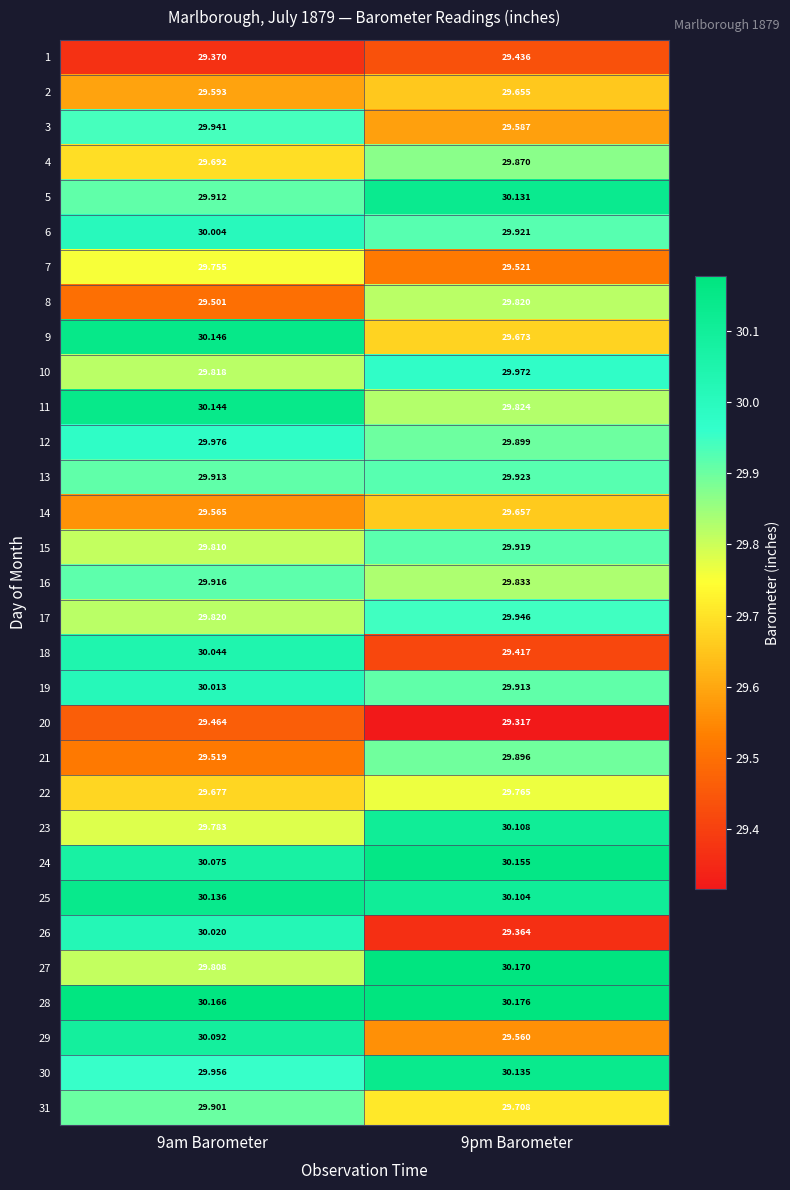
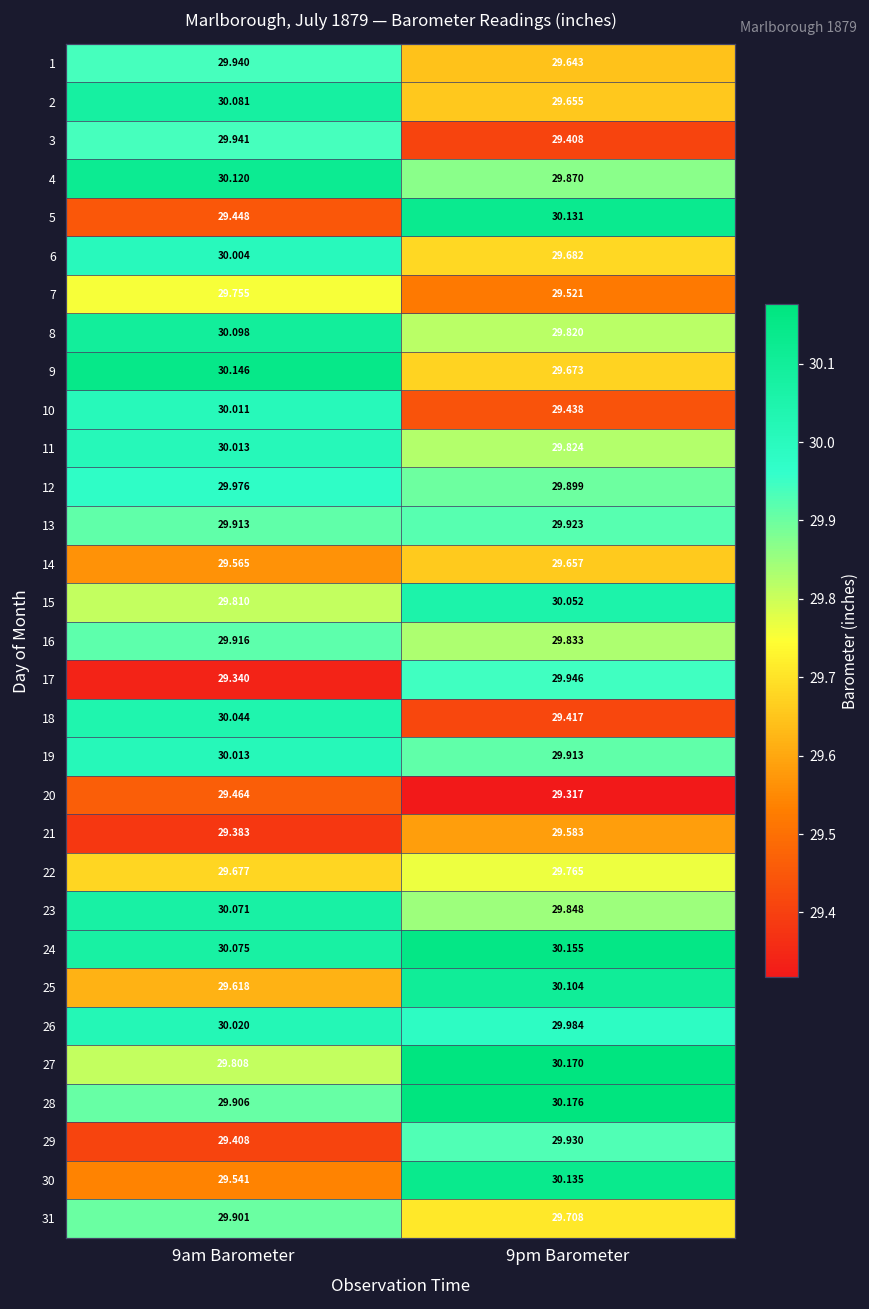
  {
    "1": {
-     "9am Barometer": 29.370,
-     "9pm Barometer": 29.436
+     "9am Barometer": 29.940,
+     "9pm Barometer": 29.643
    },
    "2": {
-     "9am Barometer": 29.593,
+     "9am Barometer": 30.081,
      "9pm Barometer": 29.655
    },
    "3": {
      "9am Barometer": 29.941,
-     "9pm Barometer": 29.587
+     "9pm Barometer": 29.408
    },
    "4": {
-     "9am Barometer": 29.692,
+     "9am Barometer": 30.120,
      "9pm Barometer": 29.870
    },
    "5": {
-     "9am Barometer": 29.912,
+     "9am Barometer": 29.448,
      "9pm Barometer": 30.131
    },
    "6": {
      "9am Barometer": 30.004,
-     "9pm Barometer": 29.921
+     "9pm Barometer": 29.682
    },
    "7": {
      "9am Barometer": 29.755,
      "9pm Barometer": 29.521
    },
    "8": {
-     "9am Barometer": 29.501,
+     "9am Barometer": 30.098,
      "9pm Barometer": 29.820
    },
    "9": {
      "9am Barometer": 30.146,
      "9pm Barometer": 29.673
    },
    "10": {
-     "9am Barometer": 29.818,
-     "9pm Barometer": 29.972
+     "9am Barometer": 30.011,
+     "9pm Barometer": 29.438
    },
    "11": {
-     "9am Barometer": 30.144,
+     "9am Barometer": 30.013,
      "9pm Barometer": 29.824
    },
    "12": {
      "9am Barometer": 29.976,
      "9pm Barometer": 29.899
    },
    "13": {
      "9am Barometer": 29.913,
      "9pm Barometer": 29.923
    },
    "14": {
      "9am Barometer": 29.565,
      "9pm Barometer": 29.657
    },
    "15": {
      "9am Barometer": 29.810,
-     "9pm Barometer": 29.919
+     "9pm Barometer": 30.052
    },
    "16": {
      "9am Barometer": 29.916,
      "9pm Barometer": 29.833
    },
    "17": {
-     "9am Barometer": 29.820,
+     "9am Barometer": 29.340,
      "9pm Barometer": 29.946
    },
    "18": {
      "9am Barometer": 30.044,
      "9pm Barometer": 29.417
    },
    "19": {
      "9am Barometer": 30.013,
      "9pm Barometer": 29.913
    },
    "20": {
      "9am Barometer": 29.464,
      "9pm Barometer": 29.317
    },
    "21": {
-     "9am Barometer": 29.519,
-     "9pm Barometer": 29.896
+     "9am Barometer": 29.383,
+     "9pm Barometer": 29.583
    },
    "22": {
      "9am Barometer": 29.677,
      "9pm Barometer": 29.765
    },
    "23": {
-     "9am Barometer": 29.783,
-     "9pm Barometer": 30.108
+     "9am Barometer": 30.071,
+     "9pm Barometer": 29.848
    },
    "24": {
      "9am Barometer": 30.075,
      "9pm Barometer": 30.155
    },
    "25": {
-     "9am Barometer": 30.136,
+     "9am Barometer": 29.618,
      "9pm Barometer": 30.104
    },
    "26": {
      "9am Barometer": 30.020,
-     "9pm Barometer": 29.364
+     "9pm Barometer": 29.984
    },
    "27": {
      "9am Barometer": 29.808,
      "9pm Barometer": 30.170
    },
    "28": {
-     "9am Barometer": 30.166,
+     "9am Barometer": 29.906,
      "9pm Barometer": 30.176
    },
    "29": {
-     "9am Barometer": 30.092,
-     "9pm Barometer": 29.560
+     "9am Barometer": 29.408,
+     "9pm Barometer": 29.930
    },
    "30": {
-     "9am Barometer": 29.956,
+     "9am Barometer": 29.541,
      "9pm Barometer": 30.135
    },
    "31": {
      "9am Barometer": 29.901,
      "9pm Barometer": 29.708
    }
  }
